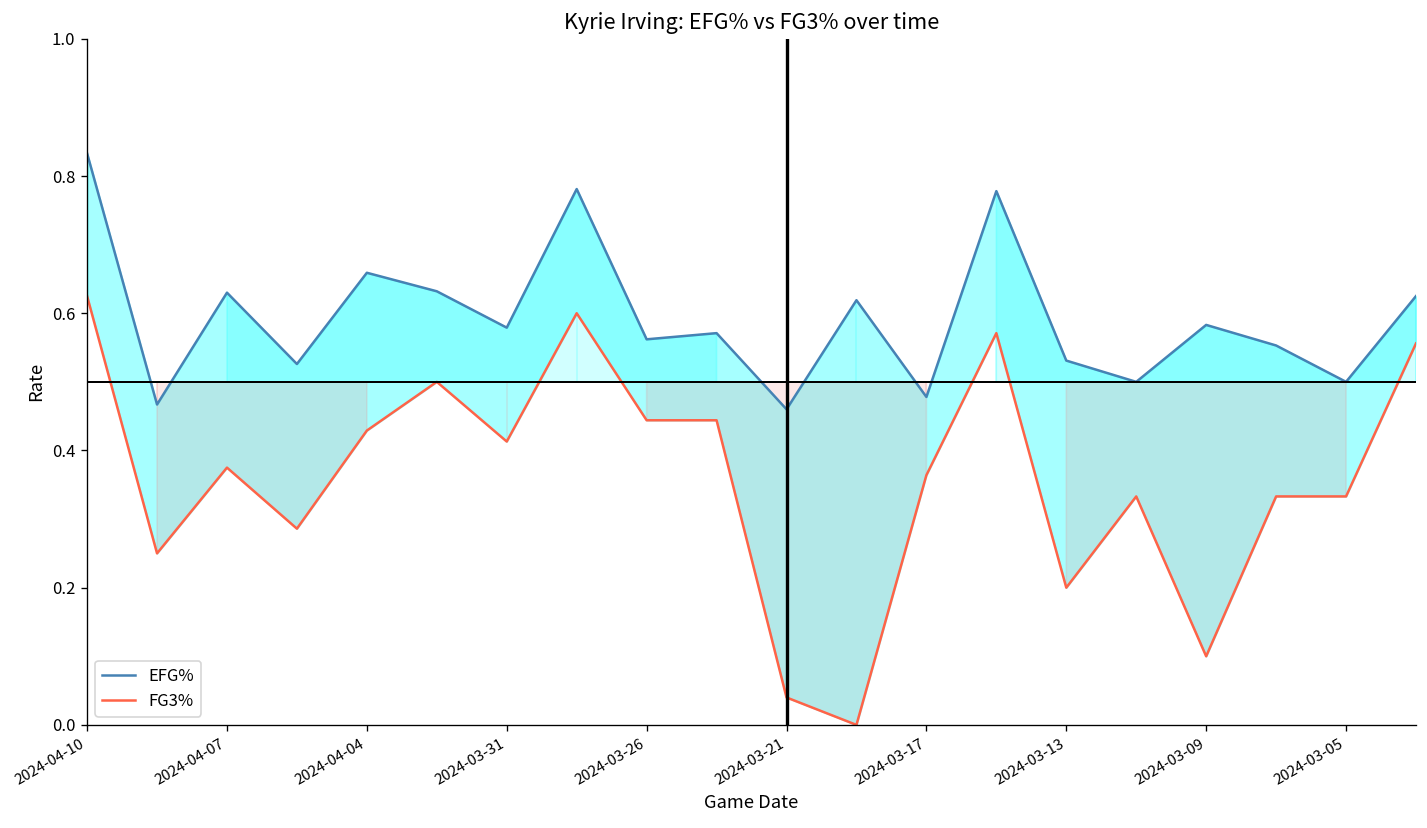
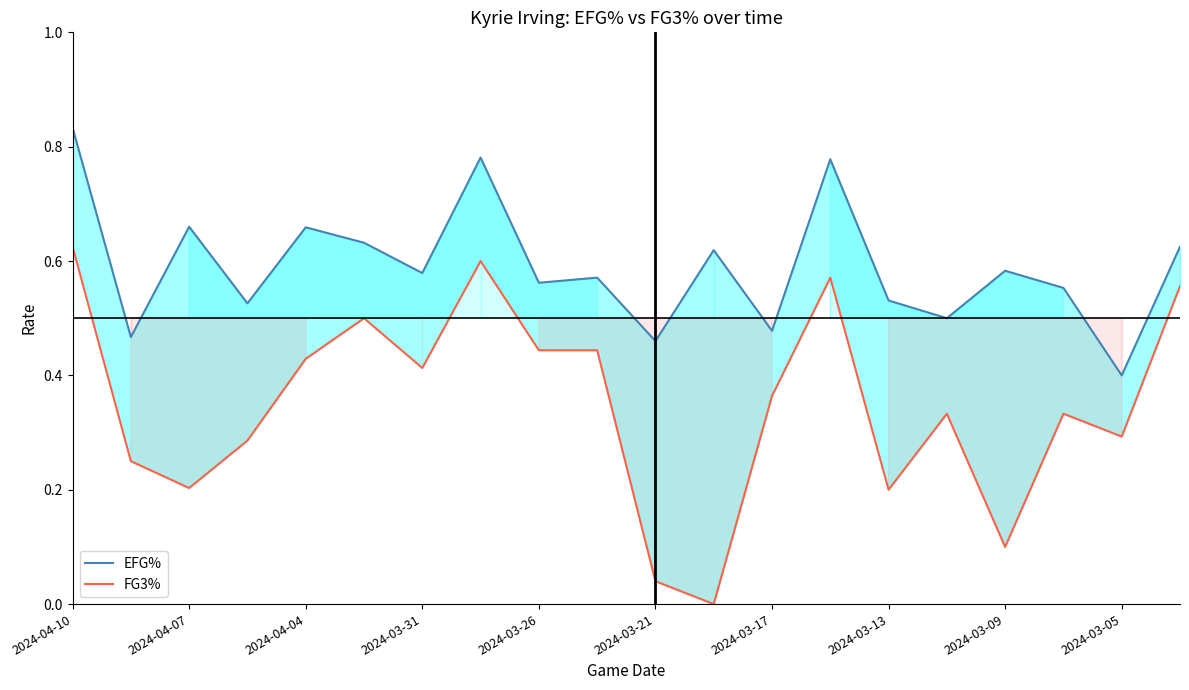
  {
    "EFG%": {
      "2024-04-10": 0.83,
-     "2024-04-07": 0.63,
+     "2024-04-07": 0.66,
      "2024-04-04": 0.66,
      "2024-03-31": 0.58,
      "2024-03-26": 0.56,
      "2024-03-21": 0.46,
      "2024-03-17": 0.48,
      "2024-03-13": 0.53,
      "2024-03-09": 0.58,
-     "2024-03-05": 0.5
+     "2024-03-05": 0.4
    },
    "FG3%": {
      "2024-04-10": 0.63,
-     "2024-04-07": 0.38,
+     "2024-04-07": 0.20,
      "2024-04-04": 0.43,
      "2024-03-31": 0.41,
      "2024-03-26": 0.44,
      "2024-03-21": 0.04,
      "2024-03-17": 0.36,
      "2024-03-13": 0.20,
      "2024-03-09": 0.10,
-     "2024-03-05": 0.33
+     "2024-03-05": 0.29
    }
  }
